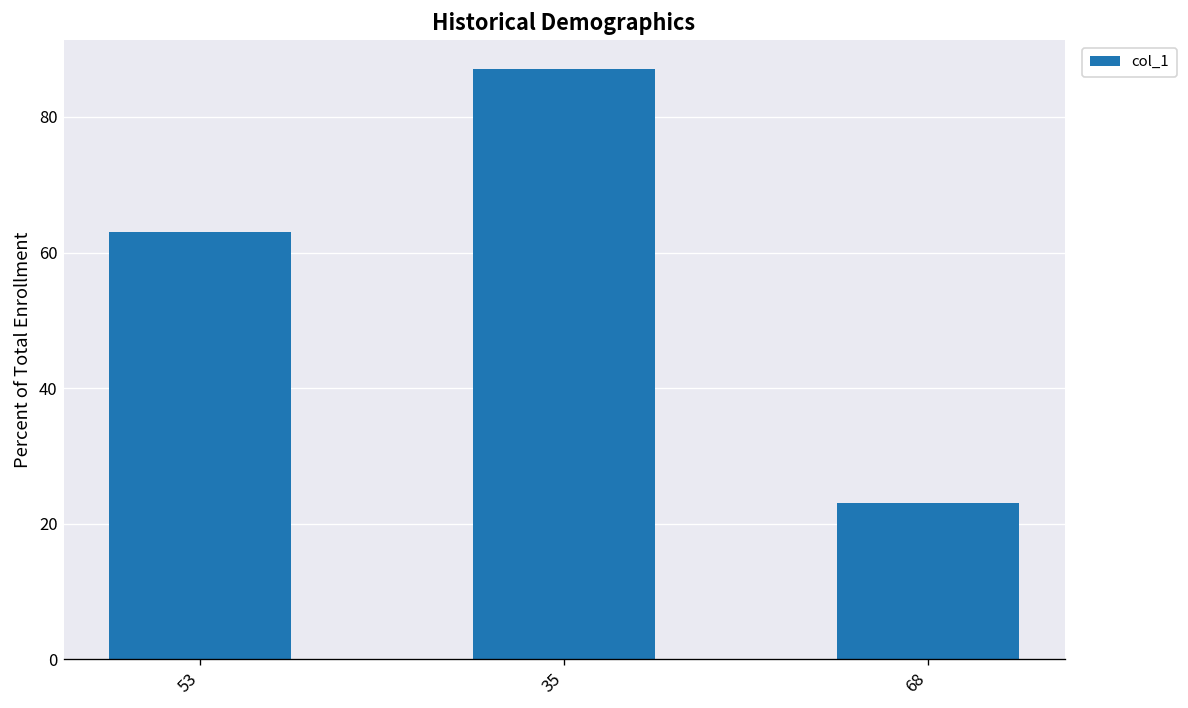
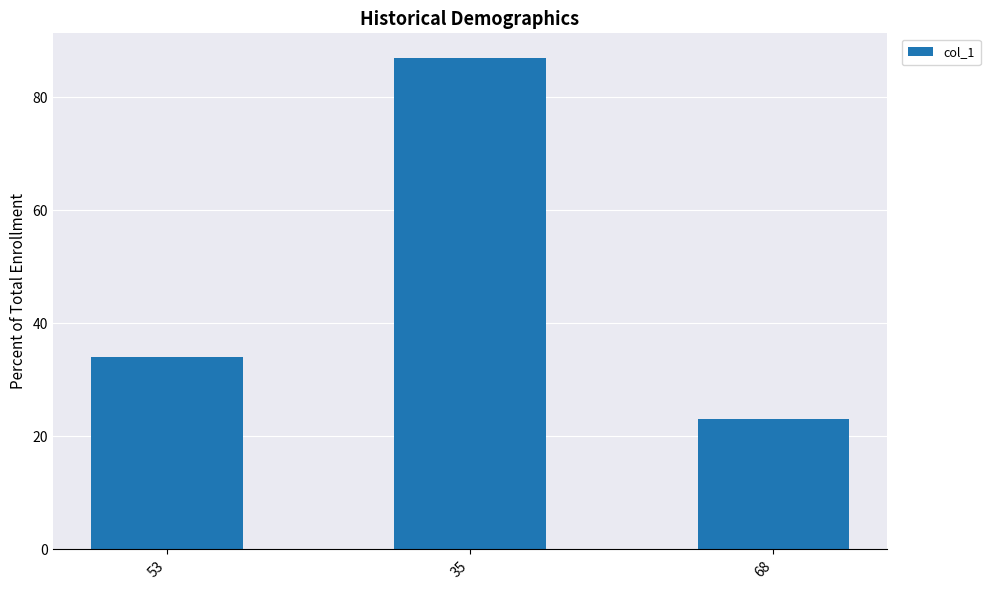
  {
-   "53": 63,
+   "53": 34,
    "35": 87,
    "68": 23
  }
